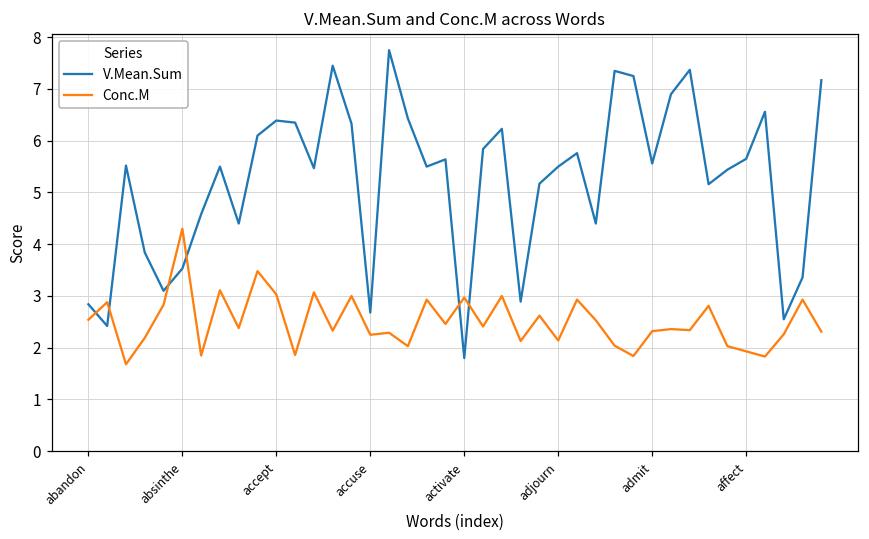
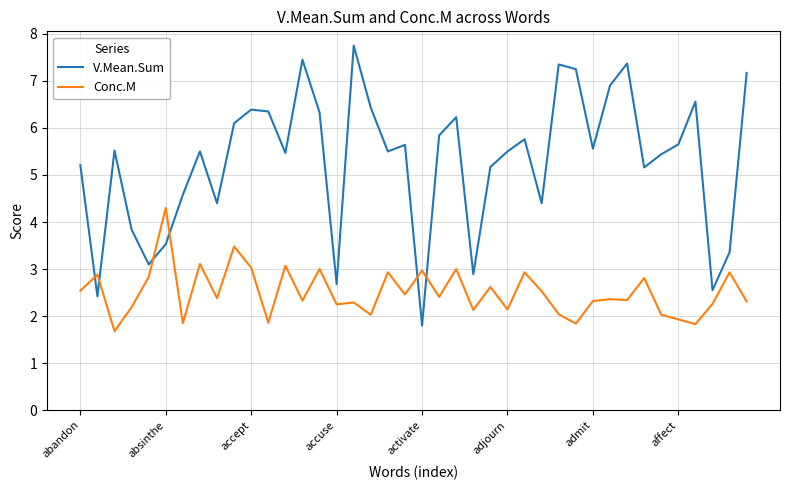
  {
    "V.Mean.Sum": {
-     "abandon": 2.8,
+     "abandon": 5.2,
      "absinthe": 3.5,
      "accept": 6.4,
      "accuse": 2.7,
      "activate": 1.8,
      "adjourn": 5.5,
      "admit": 5.6,
      "affect": 5.7
    },
    "Conc.M": {
      "abandon": 2.5,
      "absinthe": 4.3,
      "accept": 3.0,
      "accuse": 2.3,
      "activate": 3.0,
      "adjourn": 2.1,
      "admit": 2.3,
      "affect": 1.9
    }
  }
